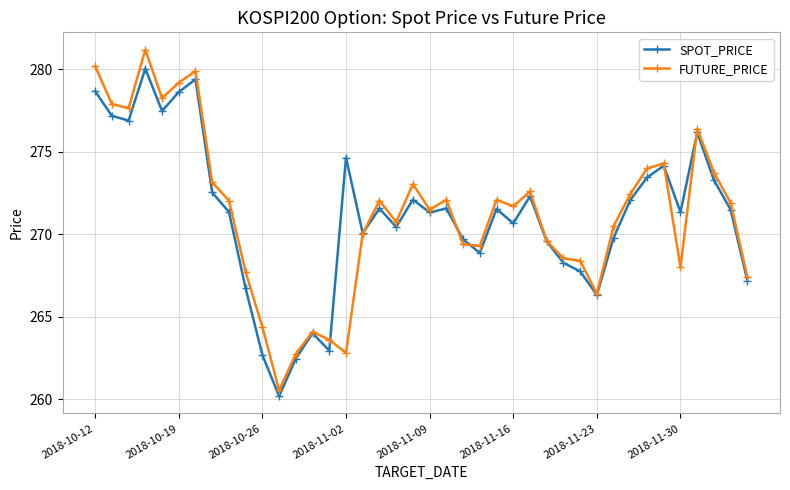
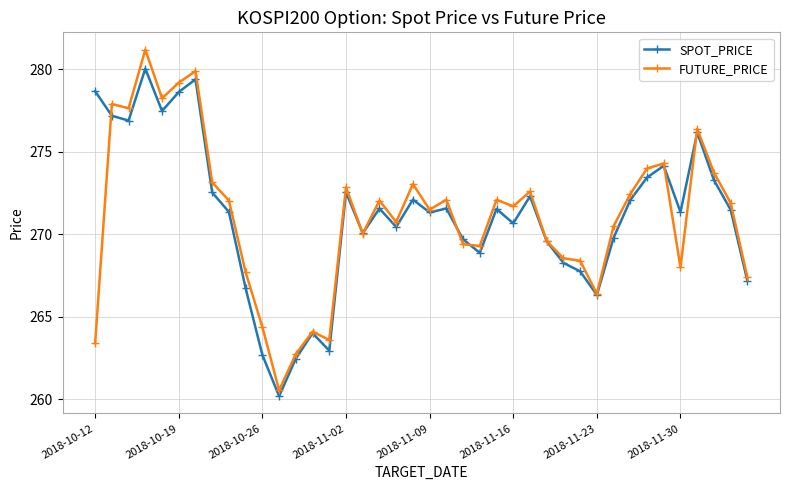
  {
    "SPOT_PRICE": {
      "2018-10-12": 278.7,
      "2018-10-19": 278.6,
      "2018-10-26": 262.7,
-     "2018-11-02": 274.7,
+     "2018-11-02": 272.6,
      "2018-11-09": 271.3,
      "2018-11-16": 270.7,
      "2018-11-30": 271.4
    },
    "FUTURE_PRICE": {
-     "2018-10-12": 280.2,
+     "2018-10-12": 263.4,
      "2018-10-19": 279.2,
      "2018-10-26": 264.4,
-     "2018-11-02": 262.8,
+     "2018-11-02": 272.9,
      "2018-11-09": 271.5,
      "2018-11-16": 271.7,
      "2018-11-30": 268.0
    }
  }
